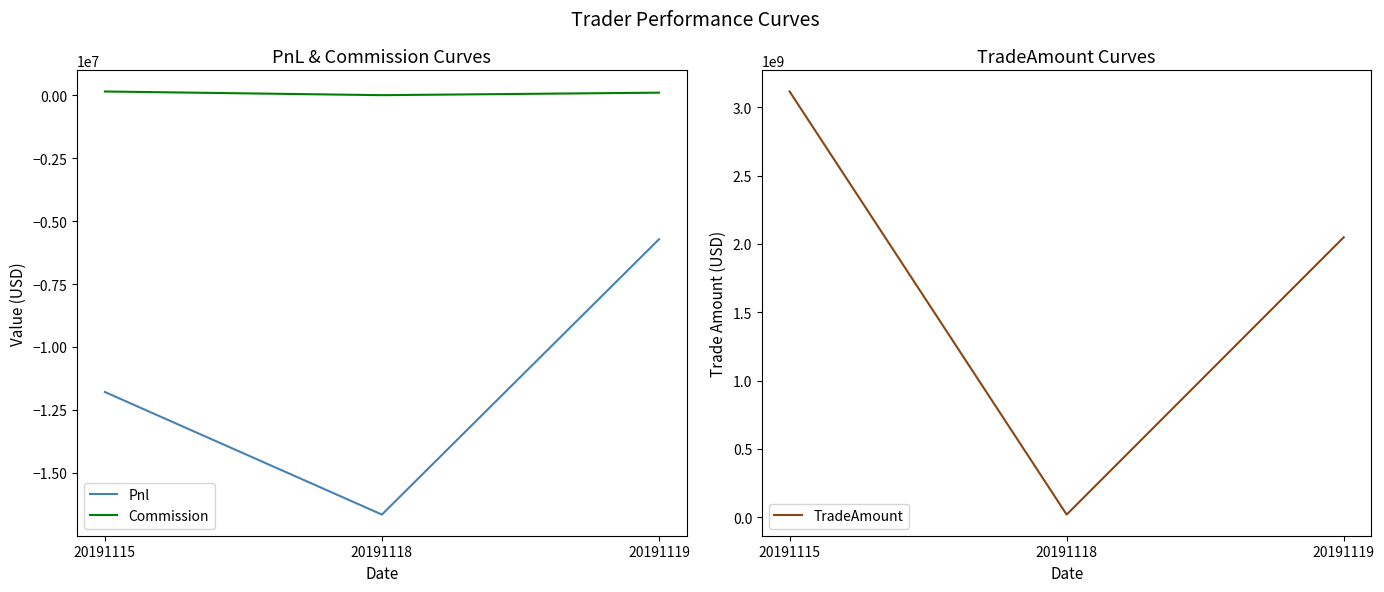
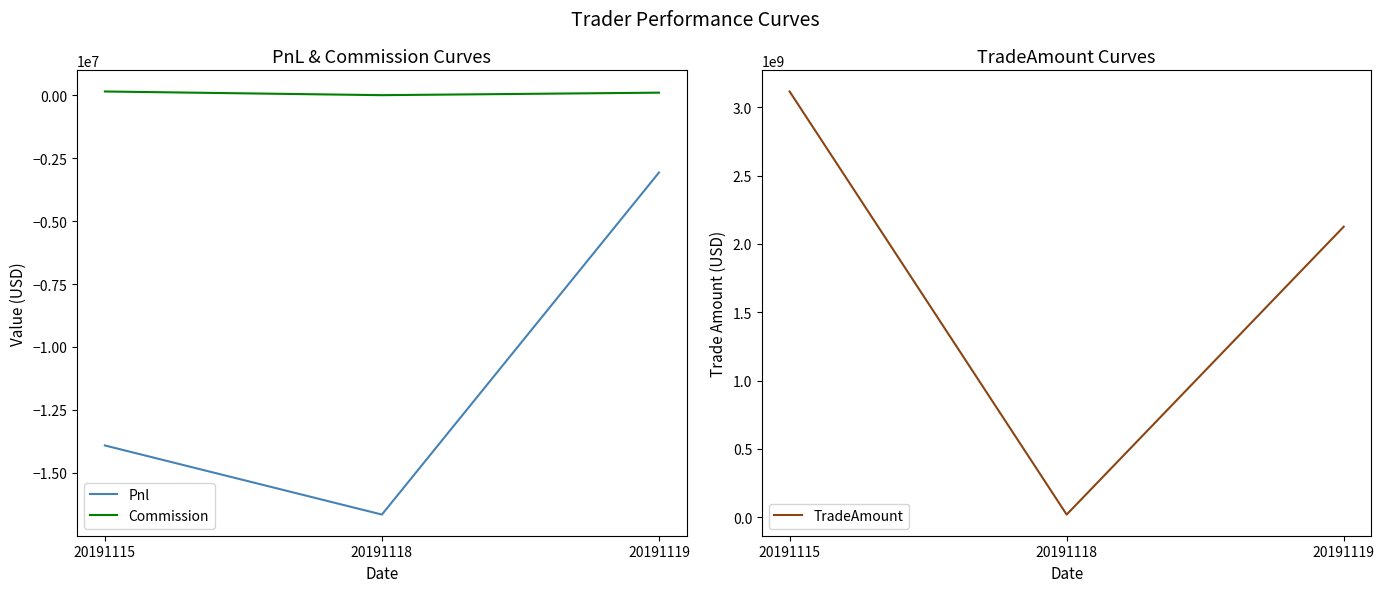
  {
    "PnL & Commission Curves": {
      "Pnl": {
-       "20191115": -11800000,
+       "20191115": -13900000,
        "20191118": -16700000,
-       "20191119": -5700000
+       "20191119": -3100000
      },
      "Commission": {
        "20191115": 100000,
        "20191118": 0,
        "20191119": 100000
      }
    },
    "TradeAmount Curves": {
      "20191115": 3120000000,
      "20191118": 20000000,
-     "20191119": 2050000000
+     "20191119": 2130000000
    }
  }
